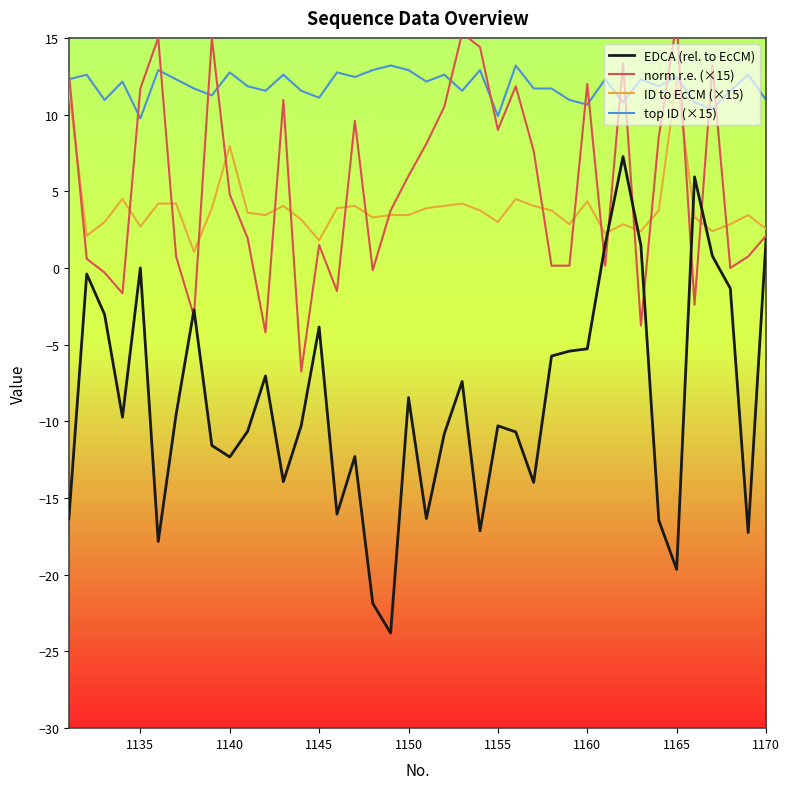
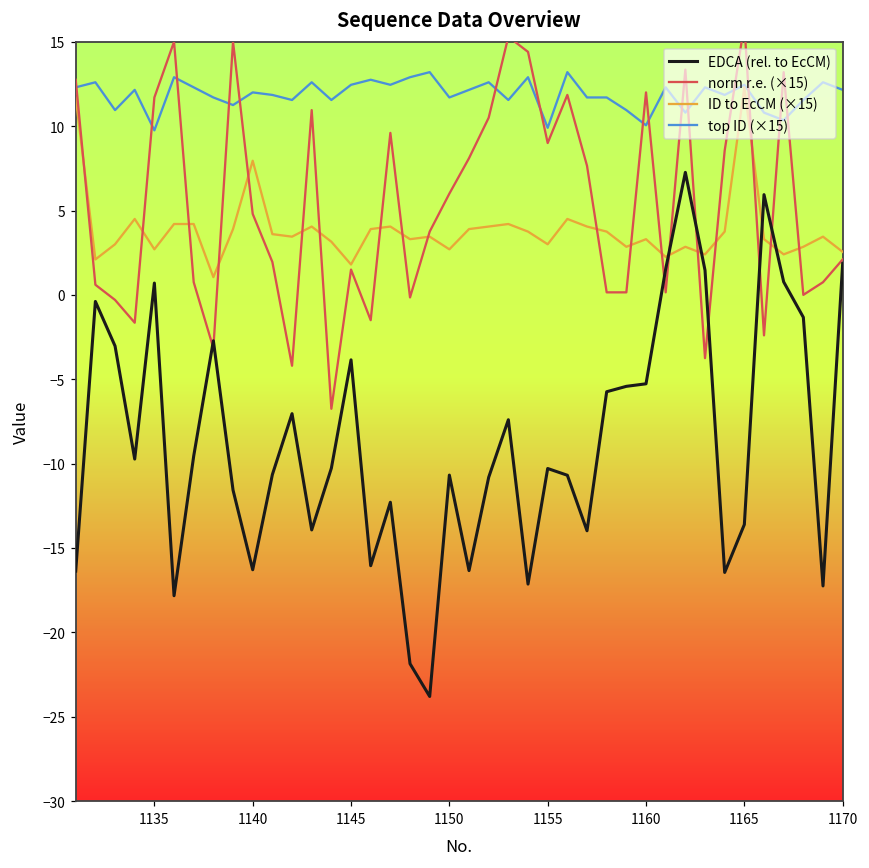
  {
    "EDCA (rel. to EcCM)": {
-     "1135": 0.0,
-     "1140": -12.3,
+     "1135": 0.7,
+     "1140": -16.3,
      "1145": -3.9,
-     "1150": -8.5,
+     "1150": -10.7,
      "1155": -10.3,
      "1160": -5.3,
-     "1165": -19.7,
+     "1165": -13.6,
      "1170": 1.9
    },
    "norm r.e. (×15)": {
      "1135": 11.7,
      "1140": 4.8,
      "1145": 1.5,
      "1150": 6.0,
      "1155": 9.0,
      "1160": 12.0,
      "1170": 2.1
    },
    "ID to EcCM (×15)": {
      "1135": 2.7,
      "1140": 8.0,
      "1145": 1.8,
-     "1150": 3.5,
+     "1150": 2.7,
      "1155": 3.0,
-     "1160": 4.4,
+     "1160": 3.3,
      "1170": 2.6
    },
    "top ID (×15)": {
      "1135": 9.8,
-     "1140": 12.8,
-     "1145": 11.1,
-     "1150": 12.9,
+     "1140": 12.0,
+     "1145": 12.5,
+     "1150": 11.7,
      "1155": 9.9,
-     "1160": 10.6,
-     "1170": 11.0
+     "1160": 10.1,
+     "1170": 12.2
    }
  }
